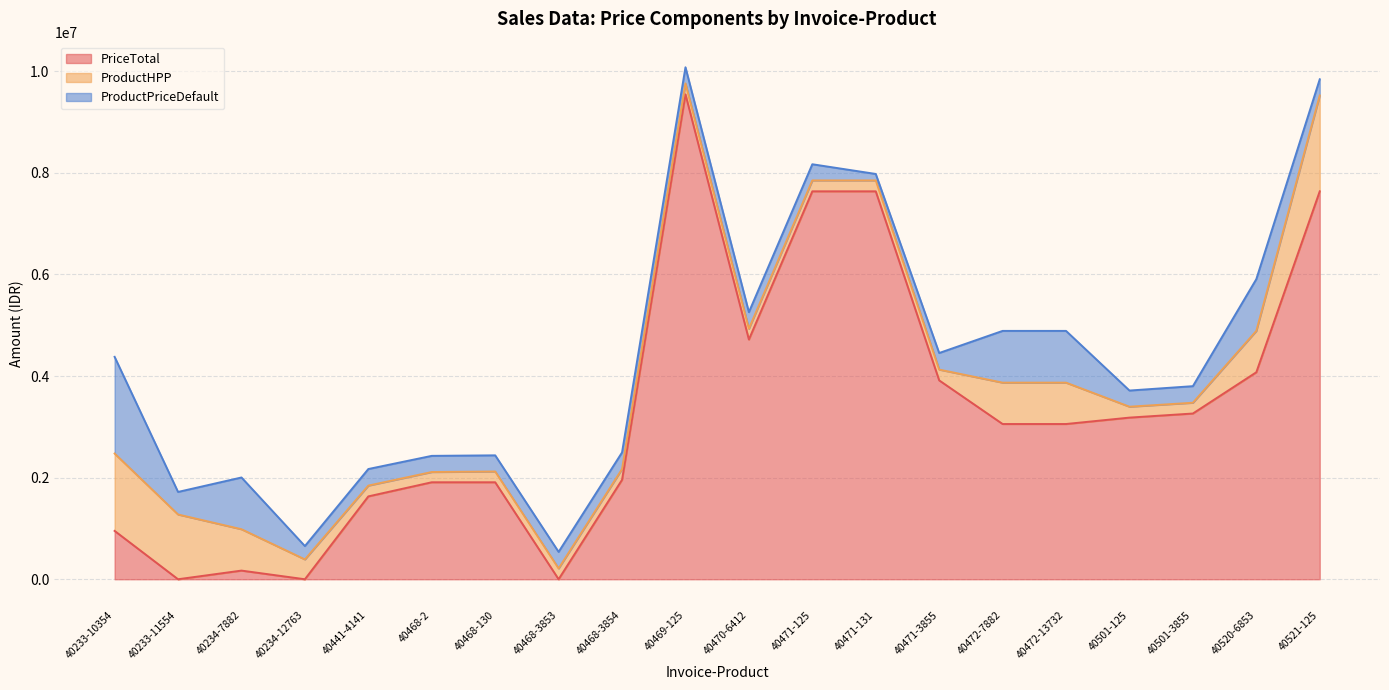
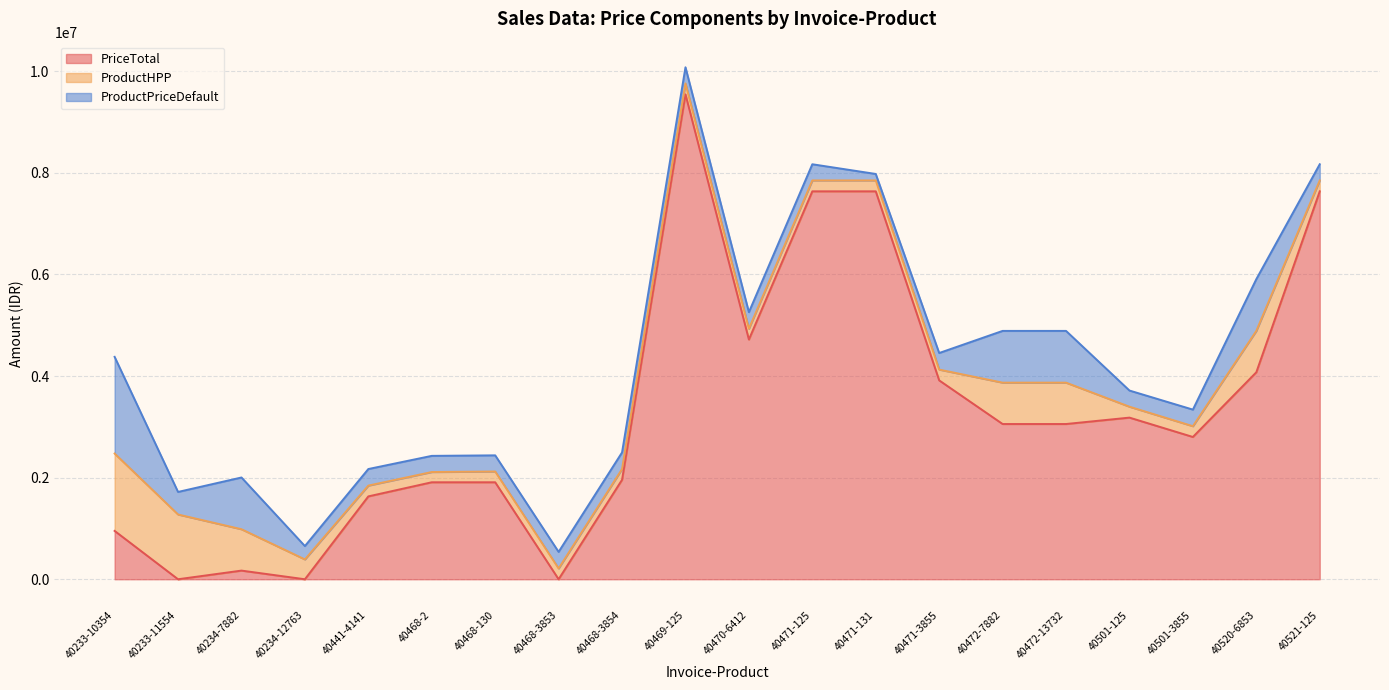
  {
    "PriceTotal": {
      "40233-10354": 1000000,
      "40233-11554": 0,
      "40234-7882": 200000,
      "40234-12763": 0,
      "40441-4141": 1600000,
      "40468-2": 1900000,
      "40468-130": 1900000,
      "40468-3853": 0,
      "40468-3854": 2000000,
      "40469-125": 9500000,
      "40470-6412": 4700000,
      "40471-125": 7600000,
      "40471-131": 7600000,
      "40471-3855": 3900000,
      "40472-7882": 3100000,
      "40472-13732": 3100000,
      "40501-125": 3200000,
-     "40501-3855": 3300000,
+     "40501-3855": 2800000,
      "40520-6853": 4100000,
      "40521-125": 7600000
    },
    "ProductHPP": {
      "40233-10354": 1500000,
      "40233-11554": 1300000,
      "40234-7882": 800000,
      "40234-12763": 400000,
      "40441-4141": 200000,
      "40468-2": 200000,
      "40468-130": 200000,
      "40468-3853": 200000,
      "40468-3854": 200000,
      "40469-125": 200000,
      "40470-6412": 200000,
      "40471-125": 200000,
      "40471-131": 200000,
      "40471-3855": 200000,
      "40472-7882": 800000,
      "40472-13732": 800000,
      "40501-125": 200000,
      "40501-3855": 200000,
      "40520-6853": 800000,
-     "40521-125": 1900000
+     "40521-125": 200000
    },
    "ProductPriceDefault": {
      "40233-10354": 1900000,
      "40233-11554": 400000,
      "40234-7882": 1000000,
      "40234-12763": 300000,
      "40441-4141": 300000,
      "40468-2": 300000,
      "40468-130": 300000,
      "40468-3853": 300000,
      "40468-3854": 300000,
      "40469-125": 300000,
      "40470-6412": 300000,
      "40471-125": 300000,
      "40471-131": 100000,
      "40471-3855": 300000,
      "40472-7882": 1000000,
      "40472-13732": 1000000,
      "40501-125": 300000,
      "40501-3855": 300000,
      "40520-6853": 1000000,
      "40521-125": 300000
    }
  }
